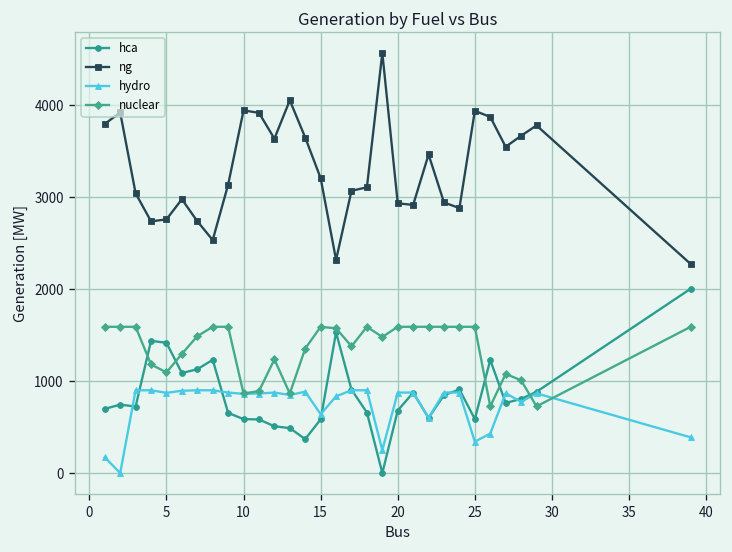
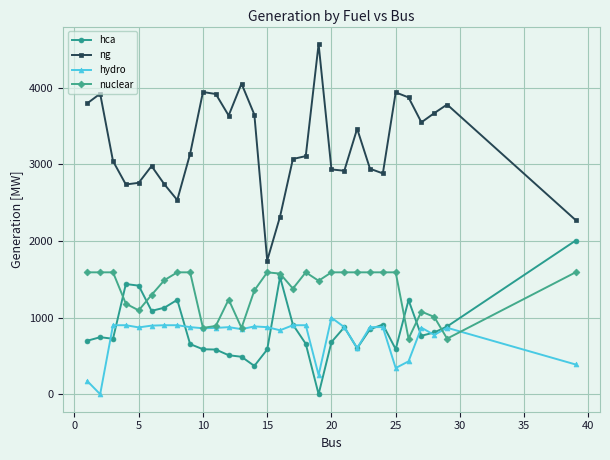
  {
    "ng": {
      "5": 2800,
      "10": 3900,
-     "15": 3200,
+     "15": 1700,
      "20": 2900,
      "25": 3900
    },
    "hydro": {
      "5": 900,
-     "15": 600,
-     "20": 900,
+     "15": 900,
+     "20": 1000,
      "25": 300
    }
  }
